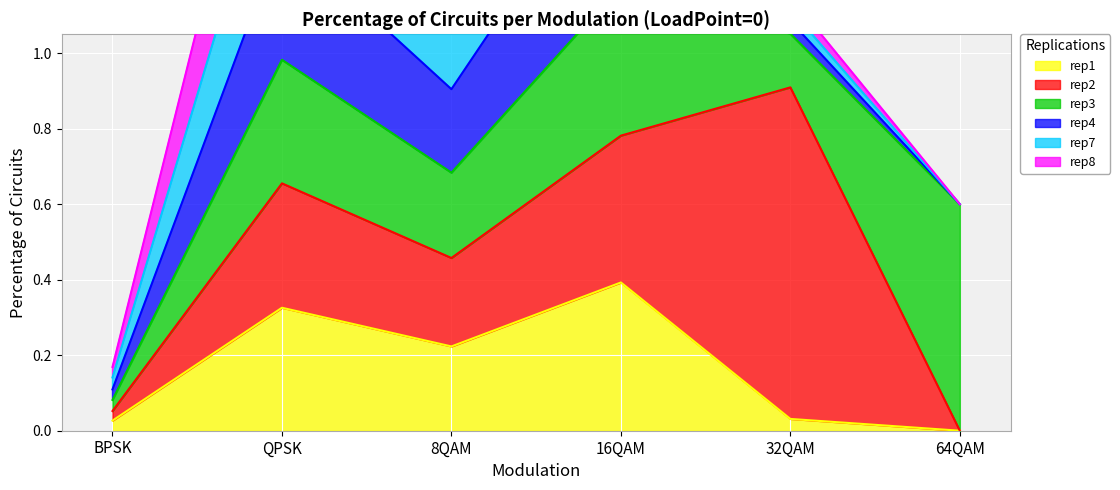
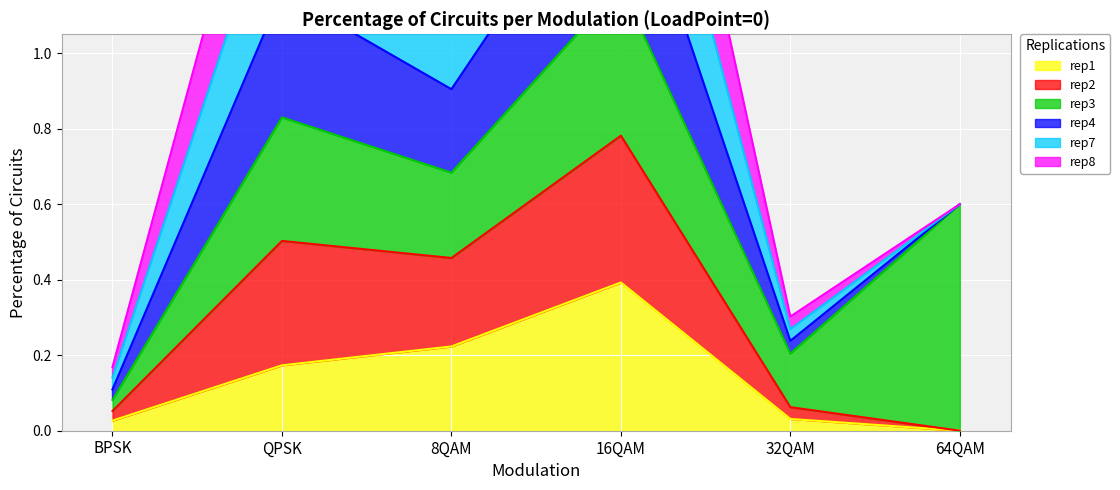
  {
    "rep1": {
      "BPSK": 0.03,
-     "QPSK": 0.33,
+     "QPSK": 0.17,
      "8QAM": 0.22,
      "16QAM": 0.39,
      "32QAM": 0.03
    },
    "rep2": {
      "BPSK": 0.03,
      "QPSK": 0.33,
      "8QAM": 0.23,
      "16QAM": 0.39,
-     "32QAM": 0.88
+     "32QAM": 0.03
    },
    "rep3": {
      "BPSK": 0.03,
      "QPSK": 0.33,
      "8QAM": 0.23,
      "32QAM": 0.14
    },
    "rep4": {
      "BPSK": 0.03,
      "8QAM": 0.22
    },
    "rep7": {
      "BPSK": 0.03
    },
    "rep8": {
      "BPSK": 0.03
    }
  }
